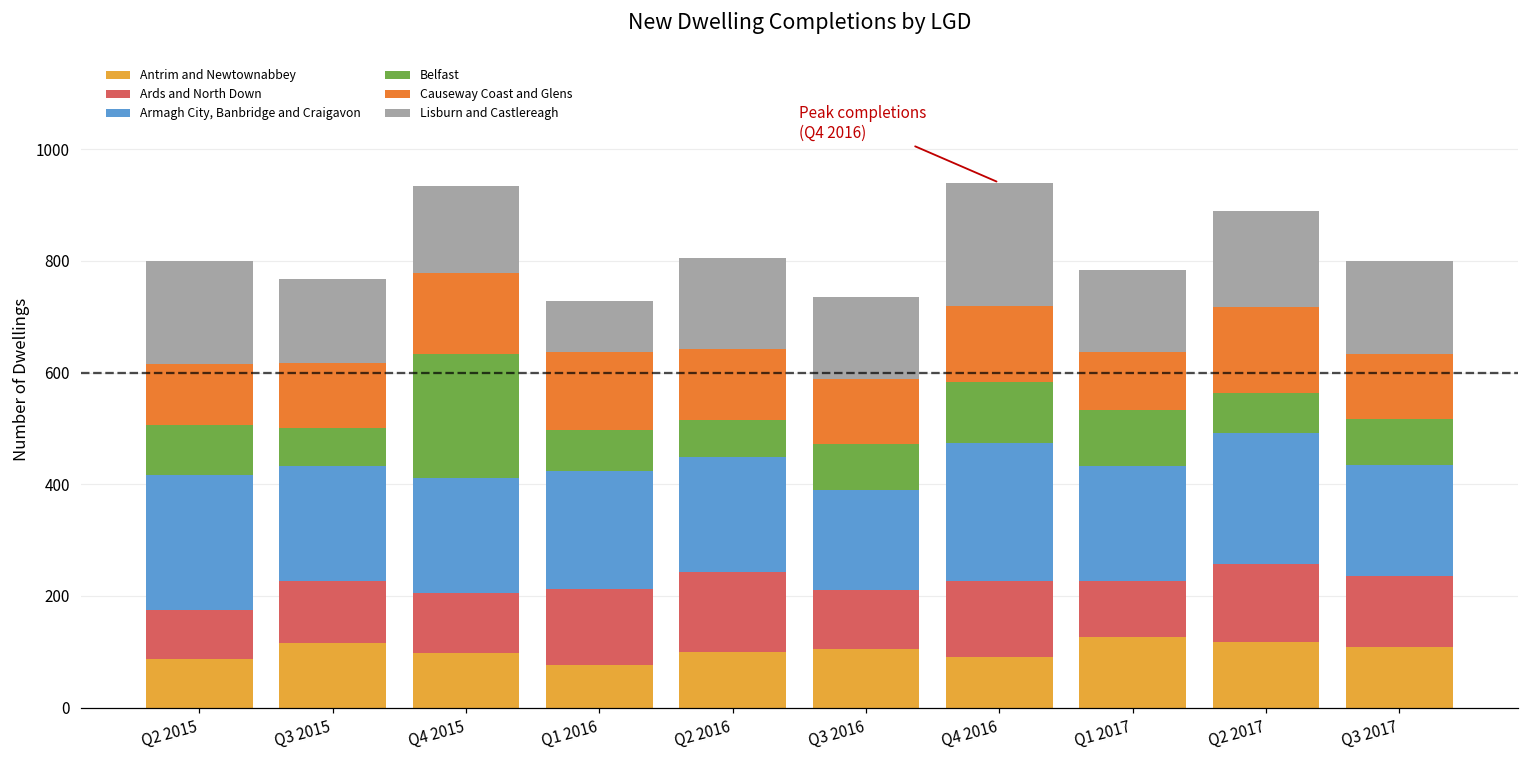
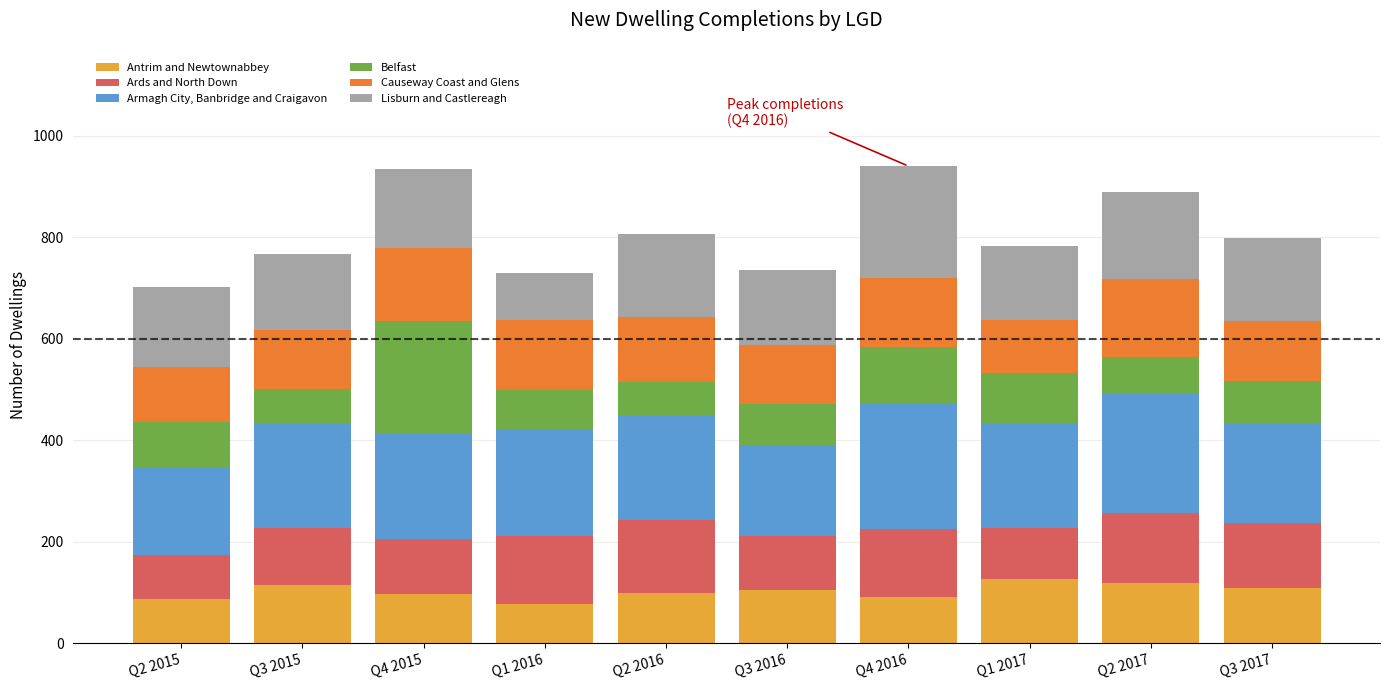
  {
    "Armagh City, Banbridge and Craigavon": {
-     "Q2 2015": 240,
+     "Q2 2015": 170,
      "Q3 2015": 210,
      "Q4 2015": 210,
      "Q1 2016": 210,
      "Q2 2016": 210,
      "Q3 2016": 180,
      "Q4 2016": 250,
      "Q1 2017": 210,
      "Q2 2017": 230,
      "Q3 2017": 200
    },
    "Belfast": {
      "Q2 2015": 90,
      "Q3 2015": 70,
      "Q4 2015": 220,
      "Q1 2016": 80,
      "Q2 2016": 70,
      "Q3 2016": 80,
      "Q4 2016": 110,
      "Q1 2017": 100,
      "Q2 2017": 70,
      "Q3 2017": 80
    },
    "Lisburn and Castlereagh": {
-     "Q2 2015": 180,
+     "Q2 2015": 160,
      "Q3 2015": 150,
      "Q4 2015": 160,
      "Q1 2016": 90,
      "Q2 2016": 160,
      "Q3 2016": 150,
      "Q1 2017": 150,
      "Q2 2017": 170,
      "Q3 2017": 170
    }
  }
